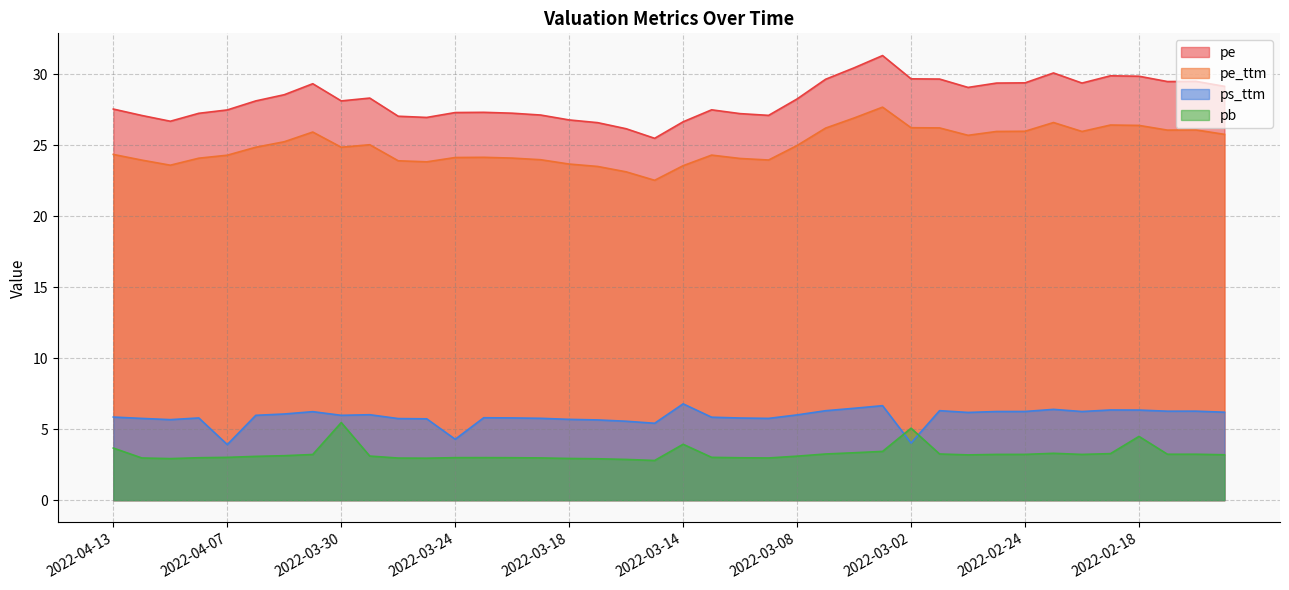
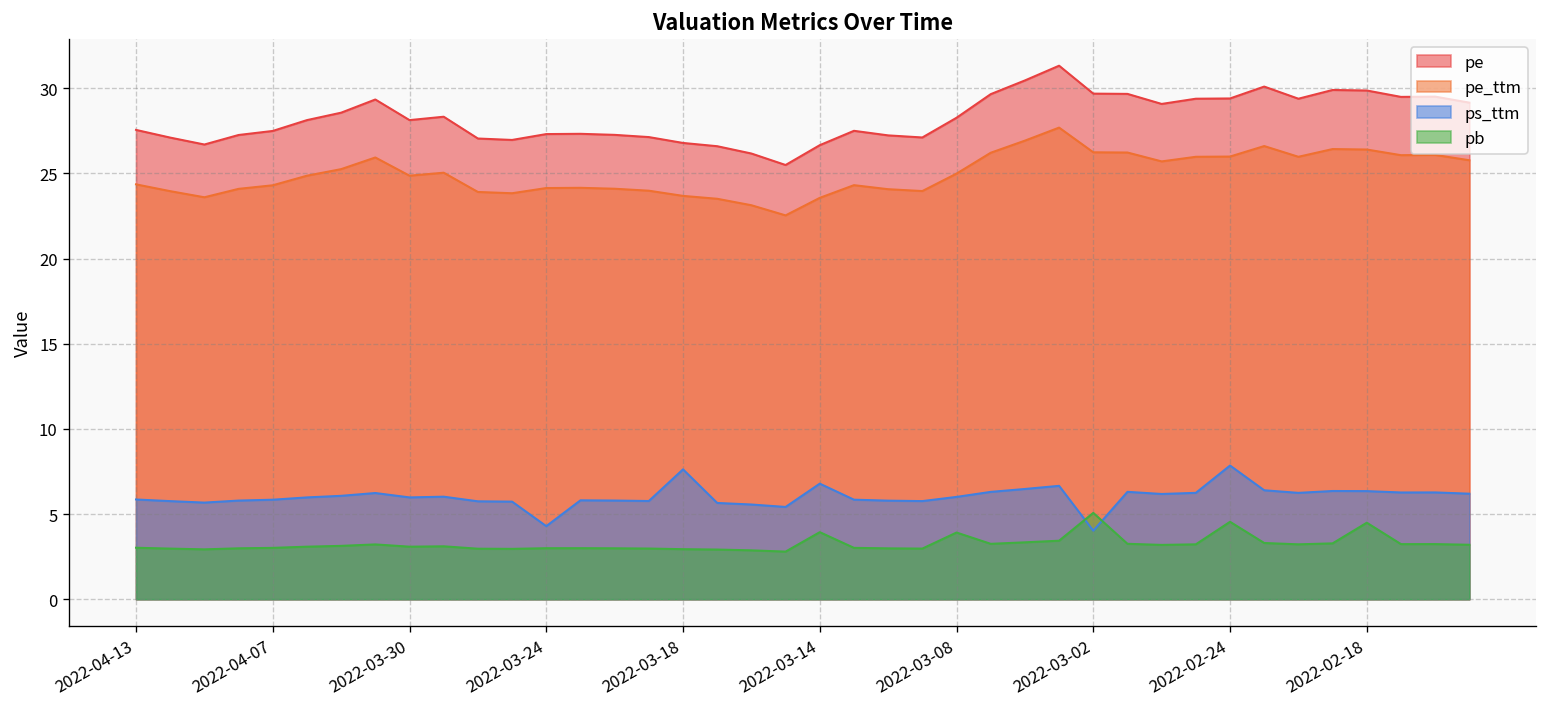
  {
    "ps_ttm": {
      "2022-04-13": 5.9,
-     "2022-04-07": 3.9,
+     "2022-04-07": 5.8,
      "2022-03-30": 6.0,
      "2022-03-24": 4.3,
-     "2022-03-18": 5.7,
+     "2022-03-18": 7.6,
      "2022-03-14": 6.8,
      "2022-03-08": 6.0,
      "2022-03-02": 4.0,
-     "2022-02-24": 6.3,
+     "2022-02-24": 7.9,
      "2022-02-18": 6.3
    },
    "pb": {
-     "2022-04-13": 3.7,
+     "2022-04-13": 3.0,
      "2022-04-07": 3.0,
-     "2022-03-30": 5.5,
+     "2022-03-30": 3.1,
      "2022-03-24": 3.0,
      "2022-03-18": 2.9,
      "2022-03-14": 3.9,
-     "2022-03-08": 3.1,
+     "2022-03-08": 3.9,
      "2022-03-02": 5.1,
-     "2022-02-24": 3.2,
+     "2022-02-24": 4.5,
      "2022-02-18": 4.5
    }
  }
